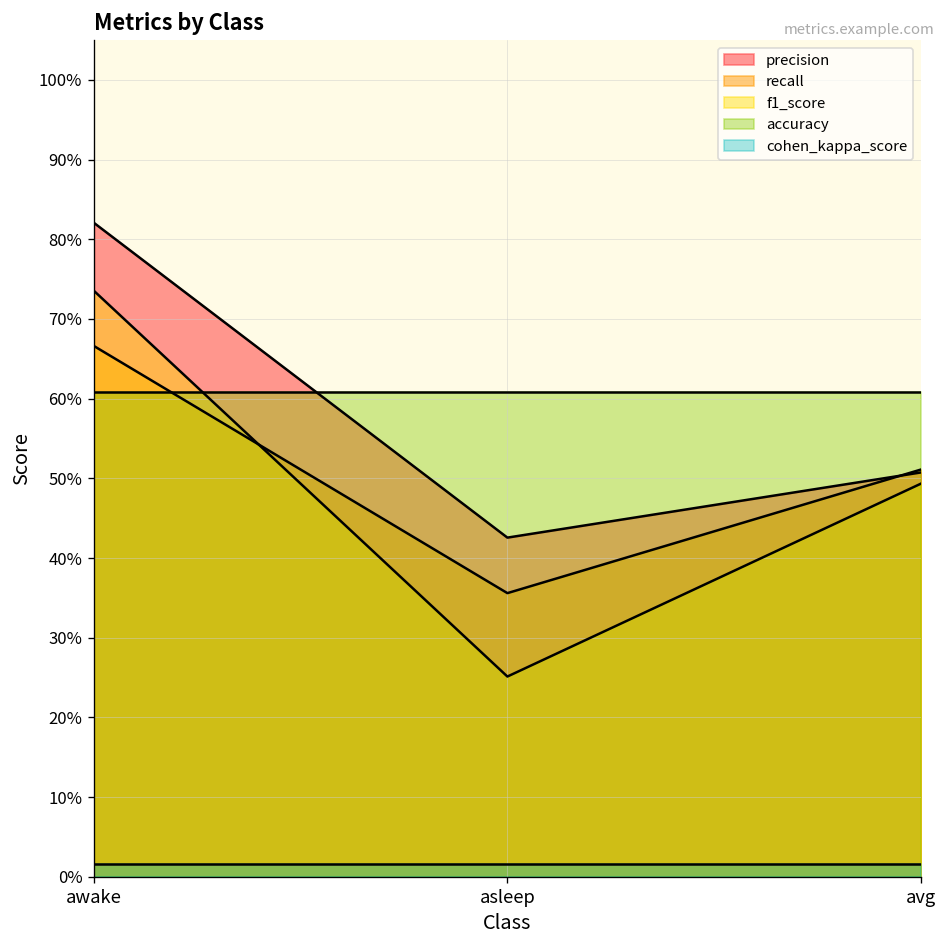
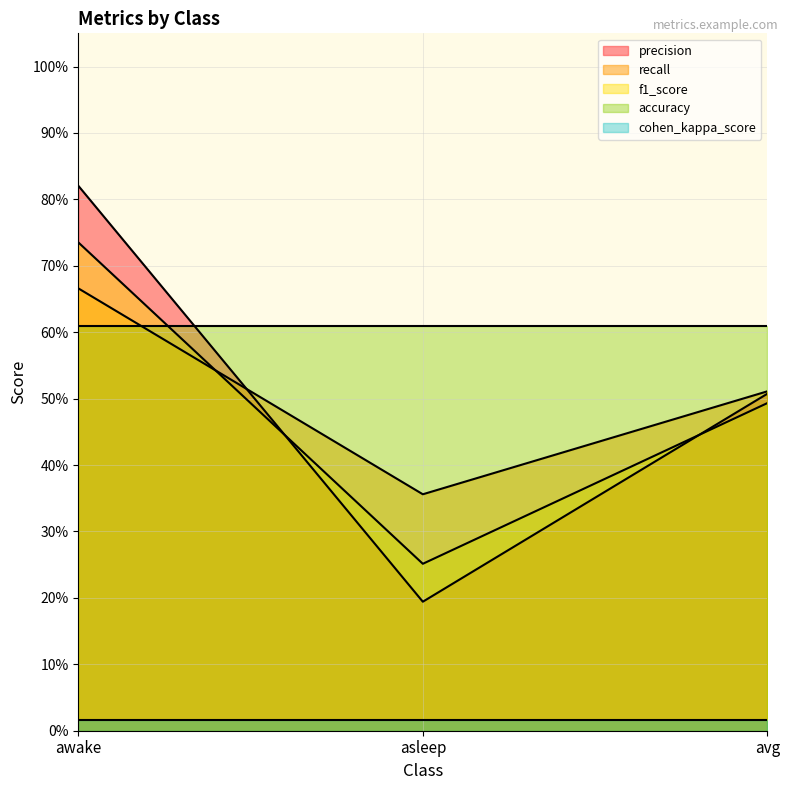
  {
    "precision": {
      "awake": "82%",
-     "asleep": "43%"
+     "asleep": "19%"
    },
    "accuracy": {
      "awake": "61%",
      "asleep": "61%",
      "avg": "61%"
    },
    "cohen_kappa_score": {
      "awake": "2%",
      "asleep": "2%",
      "avg": "2%"
    }
  }
